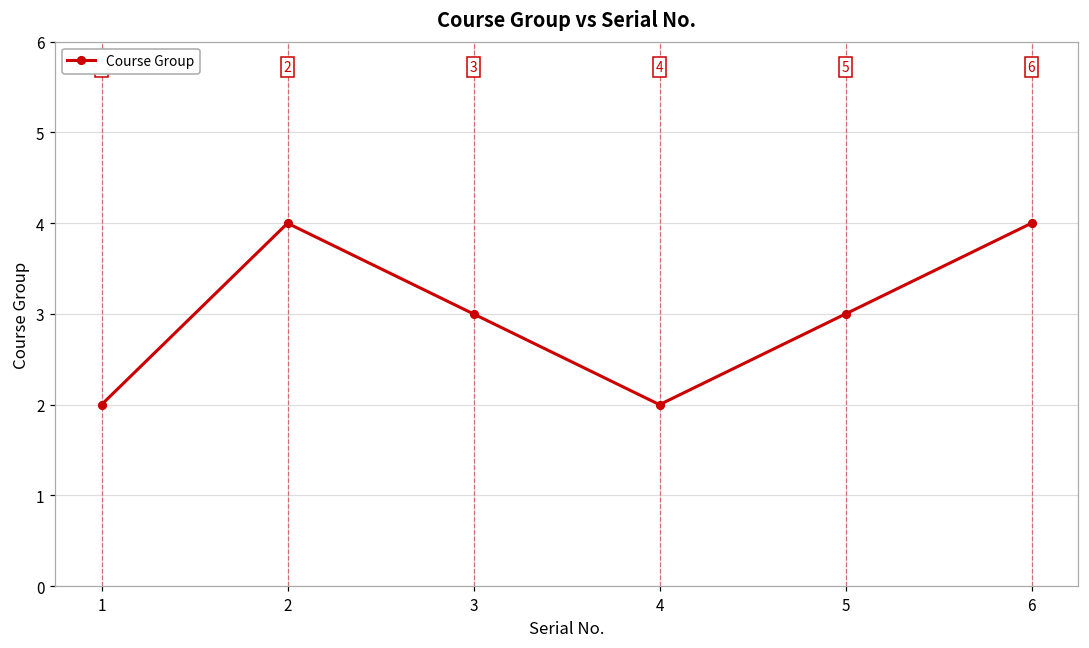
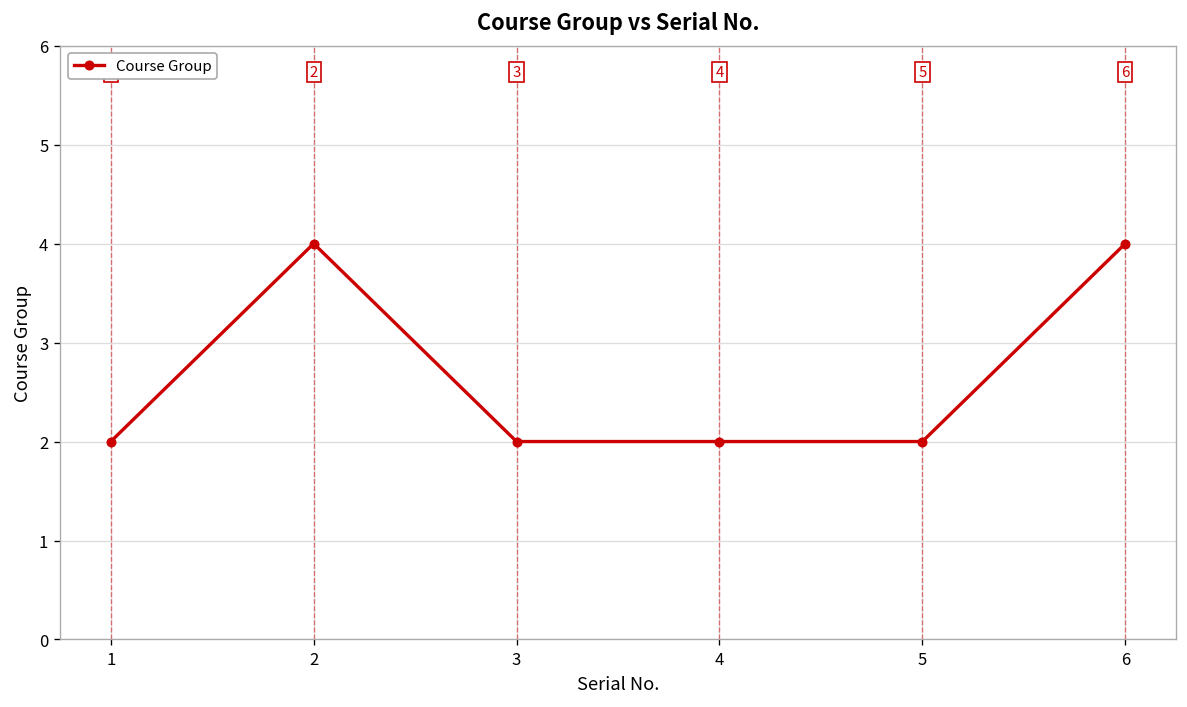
  {
    "1": 2,
    "2": 4,
-   "3": 3,
+   "3": 2,
    "4": 2,
-   "5": 3,
+   "5": 2,
    "6": 4
  }
